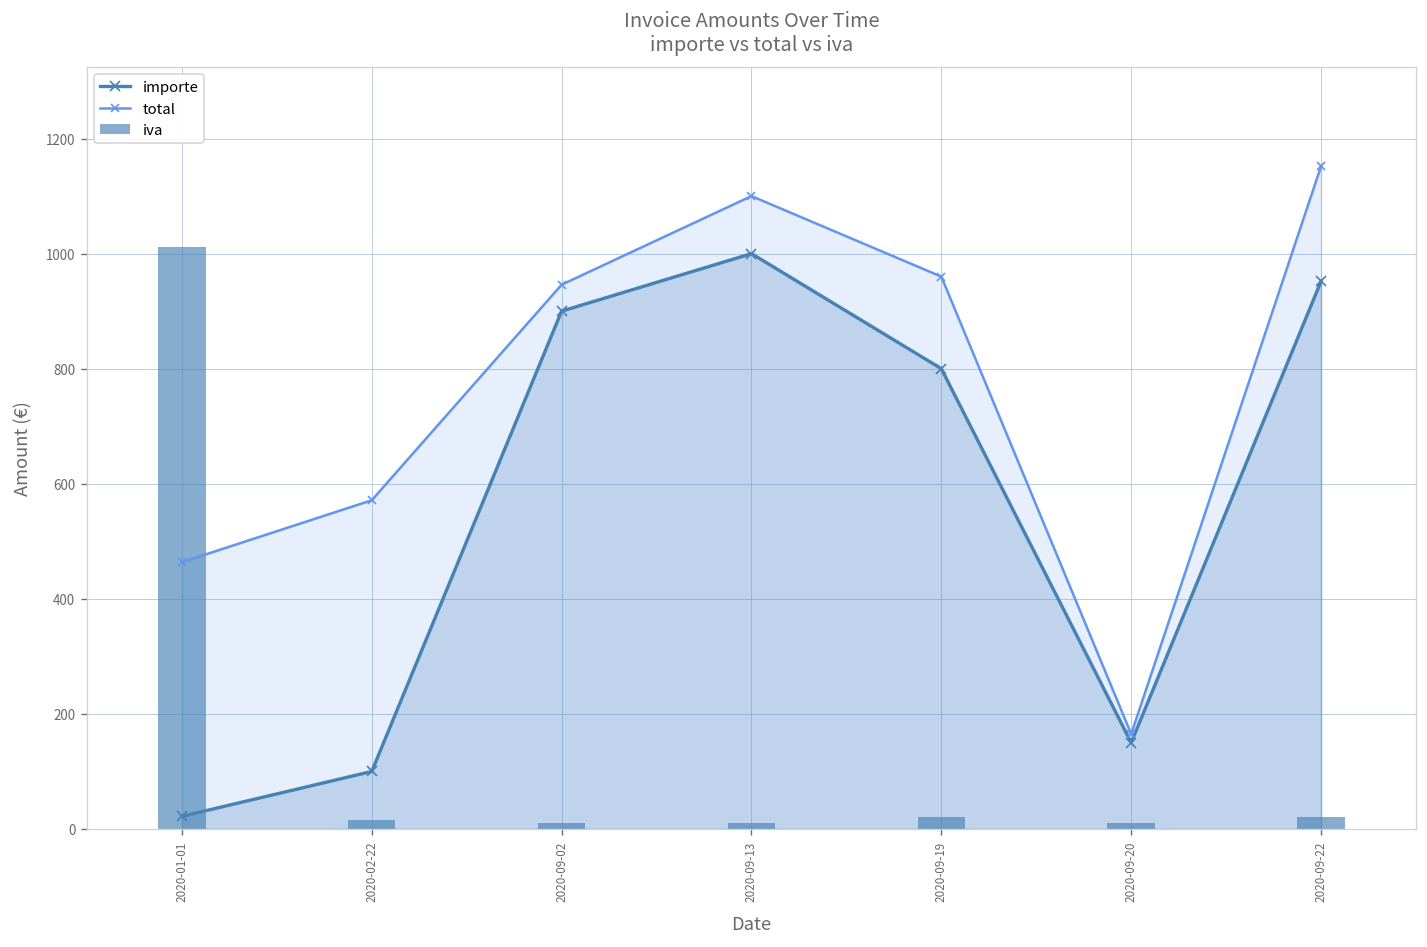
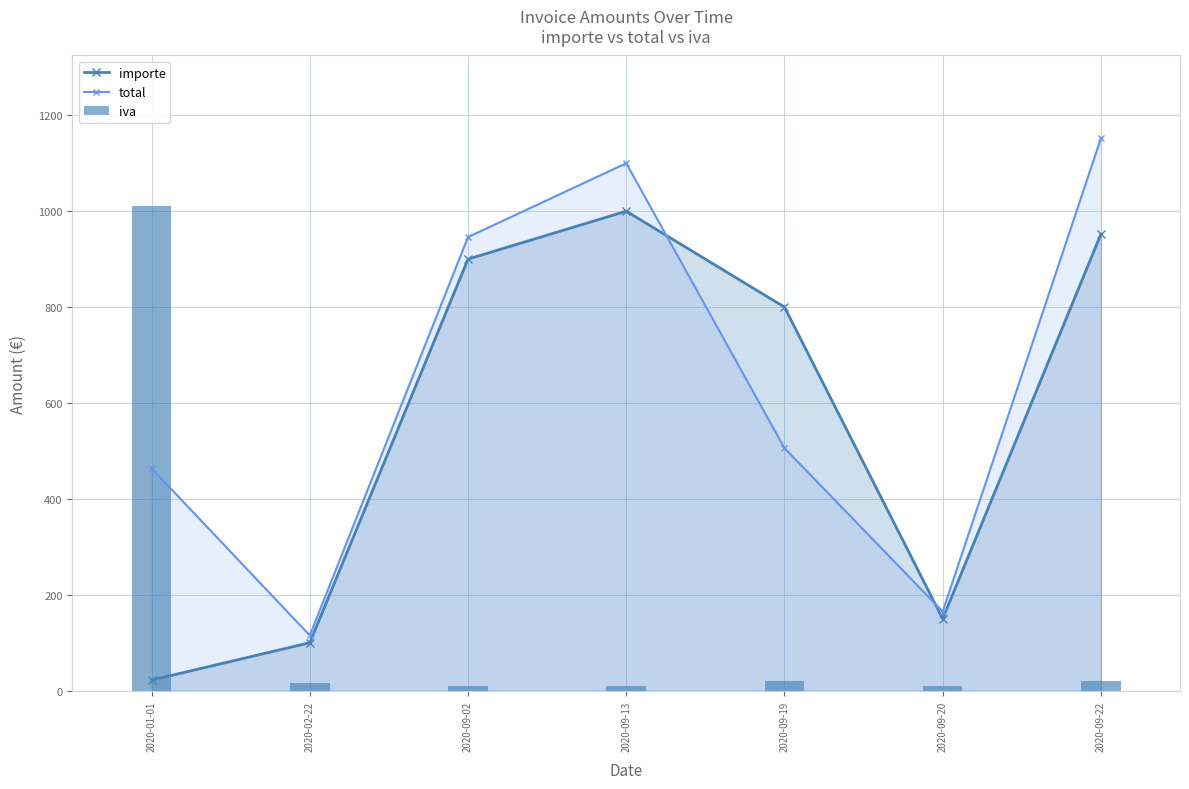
  {
    "total": {
      "2020-01-01": 460,
-     "2020-02-22": 570,
+     "2020-02-22": 120,
      "2020-09-02": 950,
      "2020-09-13": 1100,
-     "2020-09-19": 960,
+     "2020-09-19": 510,
      "2020-09-20": 170,
      "2020-09-22": 1150
    }
  }
